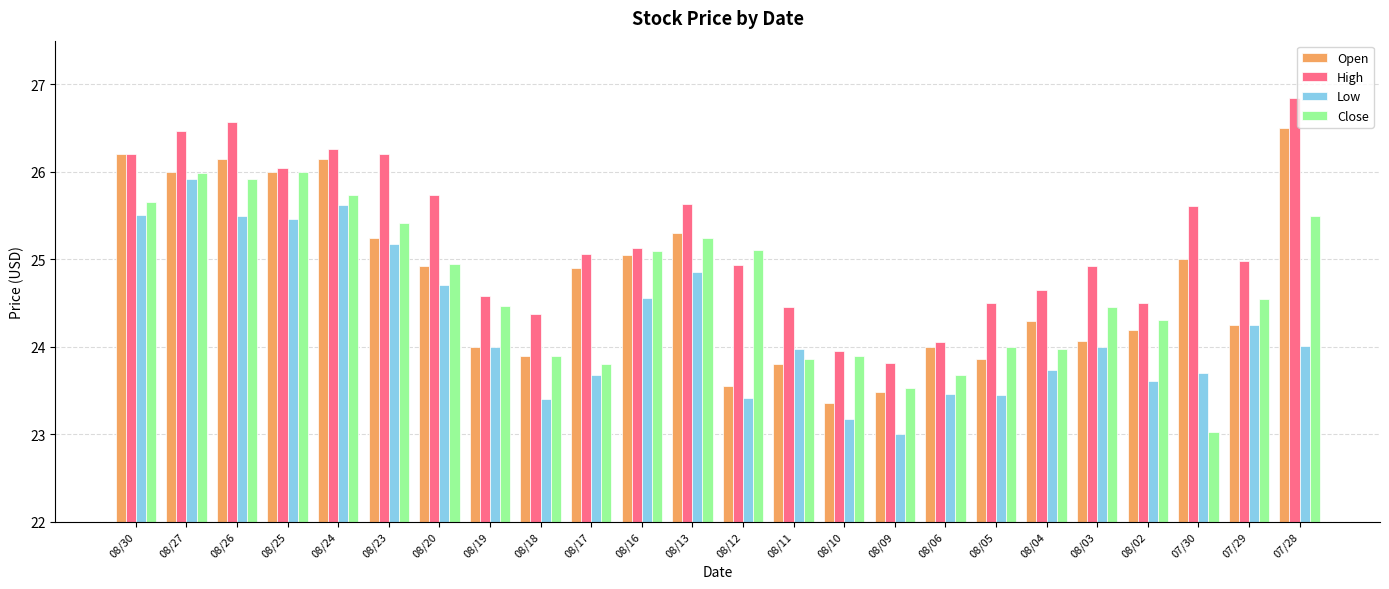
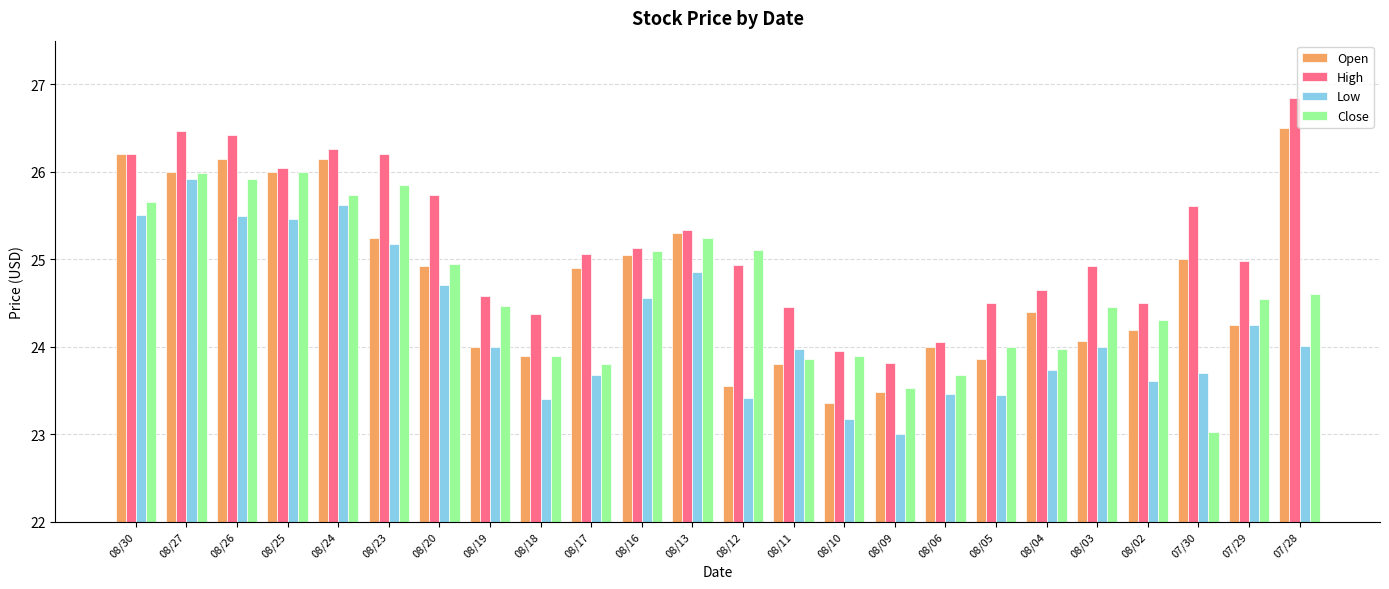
  {
    "Open": {
      "08/30": 26.2,
      "08/27": 26.0,
      "08/26": 26.2,
      "08/25": 26.0,
      "08/24": 26.2,
      "08/23": 25.2,
      "08/20": 24.9,
      "08/19": 24.0,
      "08/18": 23.9,
      "08/17": 24.9,
      "08/16": 25.1,
      "08/13": 25.3,
      "08/12": 23.6,
      "08/11": 23.8,
      "08/10": 23.4,
      "08/09": 23.5,
      "08/06": 24.0,
      "08/05": 23.9,
-     "08/04": 24.3,
+     "08/04": 24.4,
      "08/03": 24.1,
      "08/02": 24.2,
      "07/30": 25.0,
      "07/29": 24.3,
      "07/28": 26.5
    },
    "High": {
      "08/30": 26.2,
      "08/27": 26.5,
-     "08/26": 26.6,
+     "08/26": 26.4,
      "08/25": 26.0,
      "08/24": 26.3,
      "08/23": 26.2,
      "08/20": 25.7,
      "08/19": 24.6,
      "08/18": 24.4,
      "08/17": 25.1,
      "08/16": 25.1,
-     "08/13": 25.6,
+     "08/13": 25.3,
      "08/12": 24.9,
      "08/11": 24.5,
      "08/10": 24.0,
      "08/09": 23.8,
      "08/06": 24.1,
      "08/05": 24.5,
      "08/04": 24.7,
      "08/03": 24.9,
      "08/02": 24.5,
      "07/30": 25.6,
      "07/29": 25.0,
      "07/28": 26.8
    },
    "Low": {
      "08/30": 25.5,
      "08/27": 25.9,
      "08/26": 25.5,
      "08/25": 25.5,
      "08/24": 25.6,
      "08/23": 25.2,
      "08/20": 24.7,
      "08/19": 24.0,
      "08/18": 23.4,
      "08/17": 23.7,
      "08/16": 24.6,
      "08/13": 24.9,
      "08/12": 23.4,
      "08/11": 24.0,
      "08/10": 23.2,
      "08/09": 23.0,
      "08/06": 23.5,
      "08/05": 23.5,
      "08/04": 23.7,
      "08/03": 24.0,
      "08/02": 23.6,
      "07/30": 23.7,
      "07/29": 24.3,
      "07/28": 24.0
    },
    "Close": {
      "08/30": 25.7,
      "08/27": 26.0,
      "08/26": 25.9,
      "08/25": 26.0,
      "08/24": 25.7,
-     "08/23": 25.4,
+     "08/23": 25.9,
      "08/20": 25.0,
      "08/19": 24.5,
      "08/18": 23.9,
      "08/17": 23.8,
      "08/16": 25.1,
      "08/13": 25.2,
      "08/12": 25.1,
      "08/11": 23.9,
      "08/10": 23.9,
      "08/09": 23.5,
      "08/06": 23.7,
      "08/05": 24.0,
      "08/04": 24.0,
      "08/03": 24.5,
      "08/02": 24.3,
      "07/30": 23.0,
      "07/29": 24.6,
-     "07/28": 25.5
+     "07/28": 24.6
    }
  }
